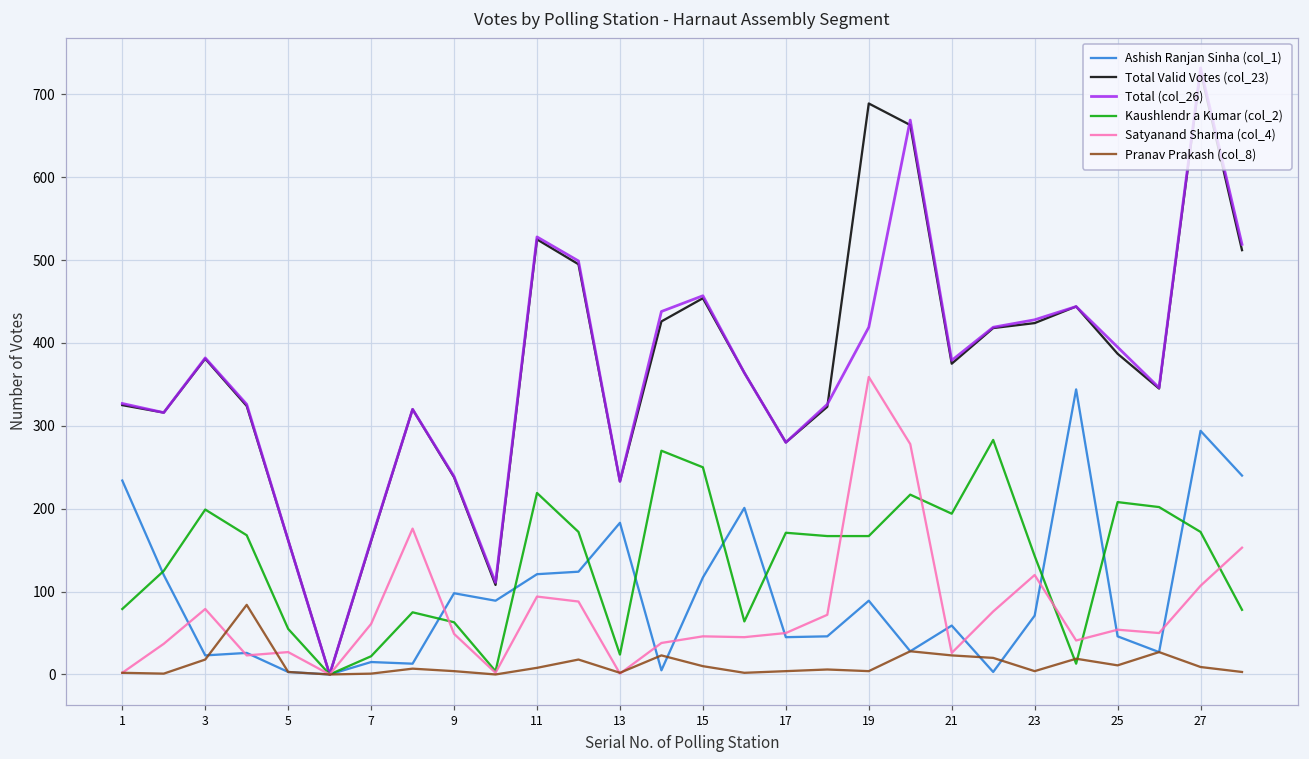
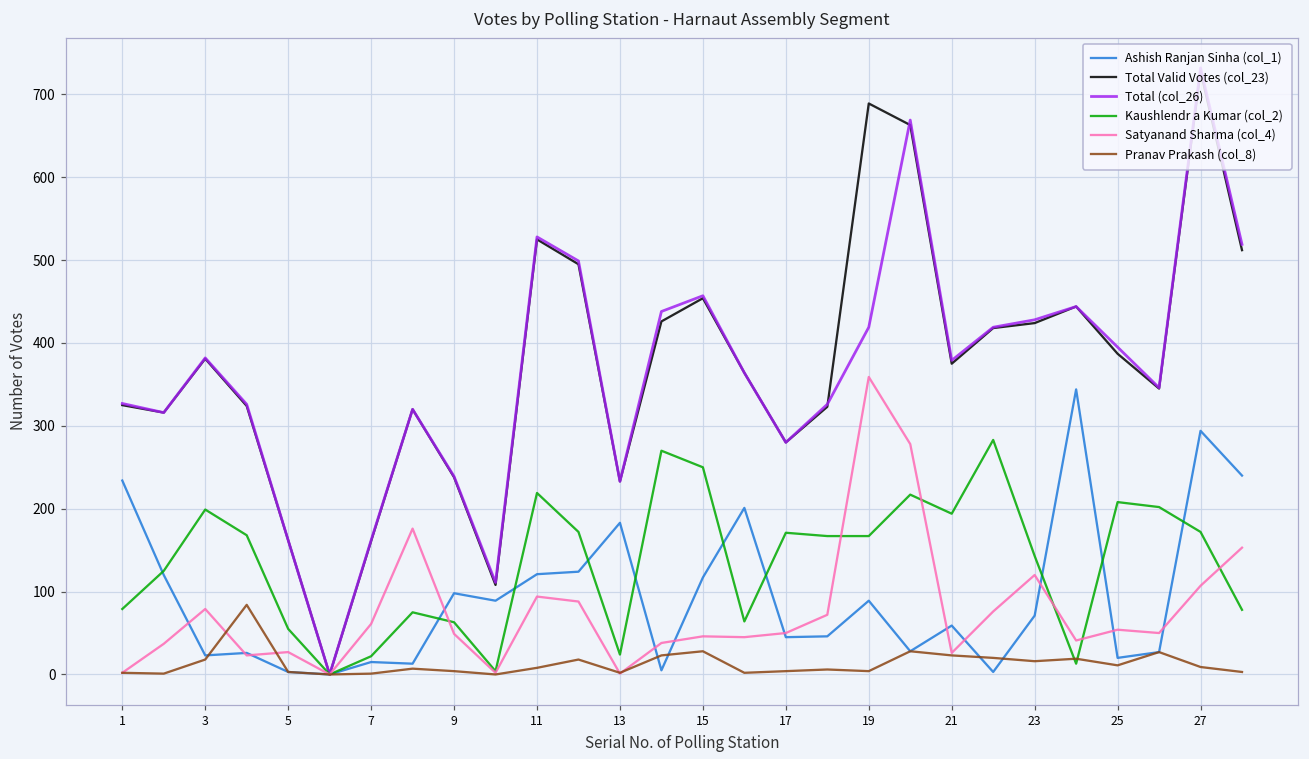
  {
    "Ashish Ranjan Sinha (col_1)": {
      "1": 230,
      "3": 20,
      "7": 20,
      "9": 100,
      "11": 120,
      "13": 180,
      "15": 120,
      "17": 50,
      "19": 90,
      "21": 60,
      "23": 70,
-     "25": 50,
+     "25": 20,
      "27": 290
    },
    "Total Valid Votes (col_23)": {
      "19": 690,
      "21": 380,
      "23": 420,
      "25": 390
    },
    "Total (col_26)": {
      "19": 420,
      "21": 380,
      "23": 430,
      "25": 400
    },
    "Kaushlendr a Kumar (col_2)": {
      "1": 80,
      "3": 200,
      "5": 60,
      "7": 20,
      "9": 60,
      "11": 220,
      "13": 20,
      "15": 250,
      "17": 170,
      "19": 170,
      "21": 190,
      "23": 140,
      "25": 210,
      "27": 170
    },
    "Satyanand Sharma (col_4)": {
      "3": 80,
      "5": 30,
      "7": 60,
      "9": 50,
      "11": 90,
      "15": 50,
      "17": 50,
      "19": 360,
      "23": 120,
      "25": 50,
      "27": 110
    },
    "Pranav Prakash (col_8)": {
      "3": 20,
      "7": 0,
      "9": 0,
      "11": 10,
-     "15": 10,
+     "15": 30,
      "17": 0,
      "19": 0,
-     "23": 0,
+     "23": 20,
      "25": 10,
      "27": 10
    }
  }
